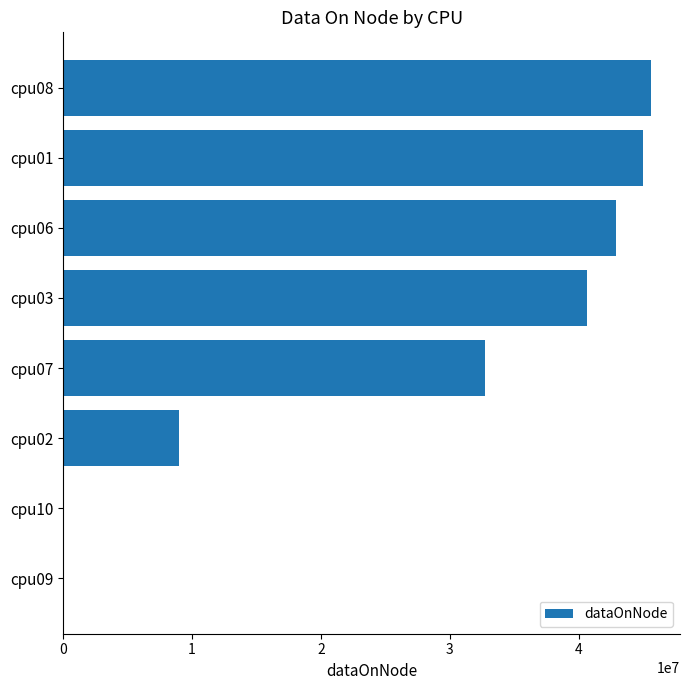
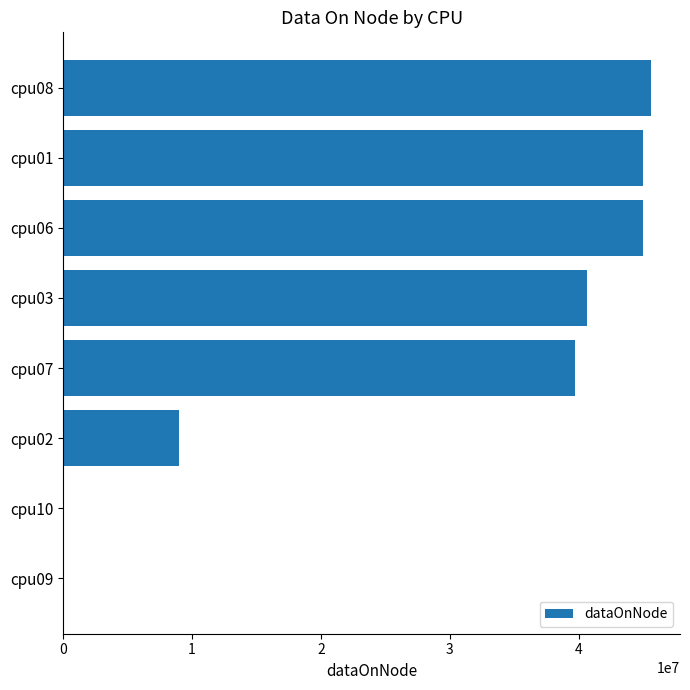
  {
    "cpu08": 45600000,
    "cpu01": 45000000,
-   "cpu06": 42900000,
+   "cpu06": 45000000,
    "cpu03": 40700000,
-   "cpu07": 32700000,
+   "cpu07": 39700000,
    "cpu02": 9000000
  }
